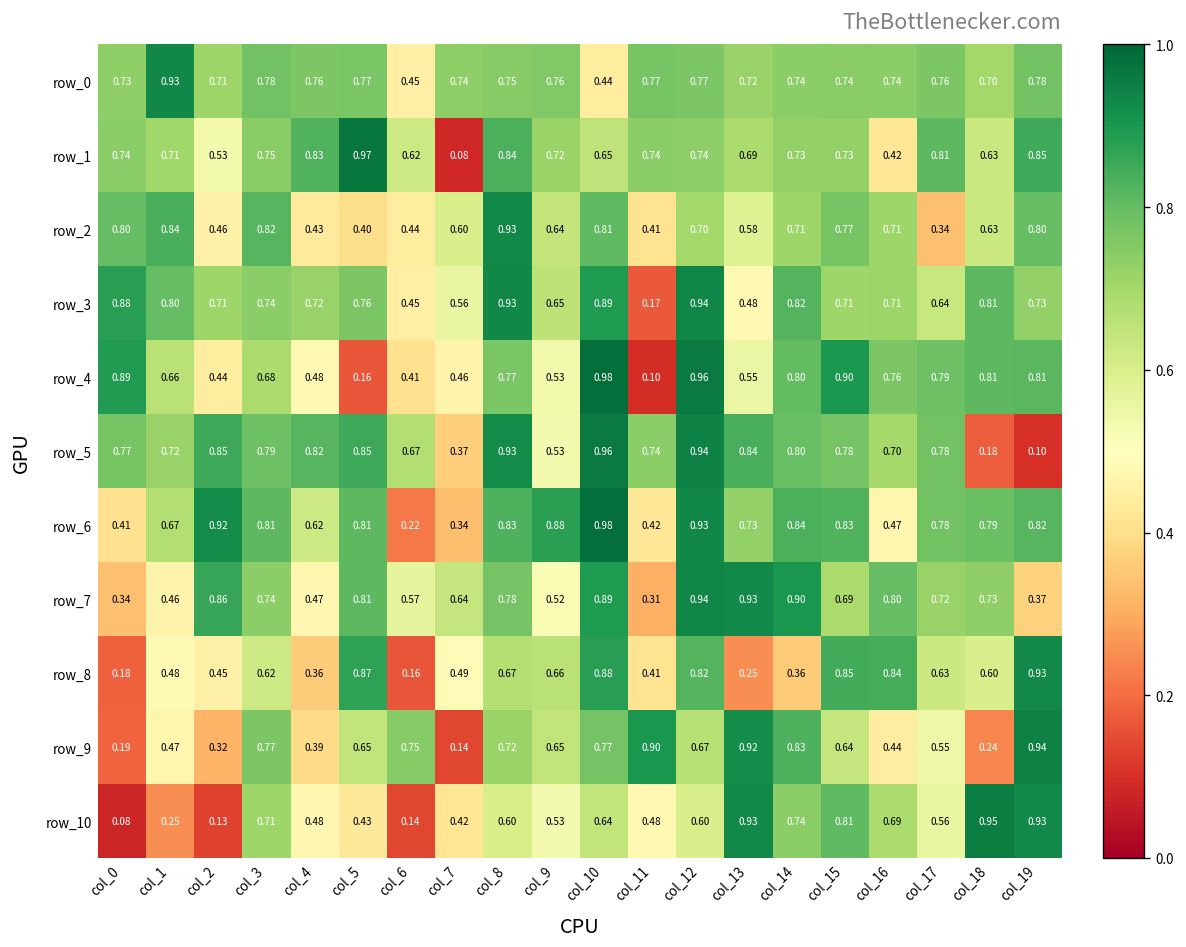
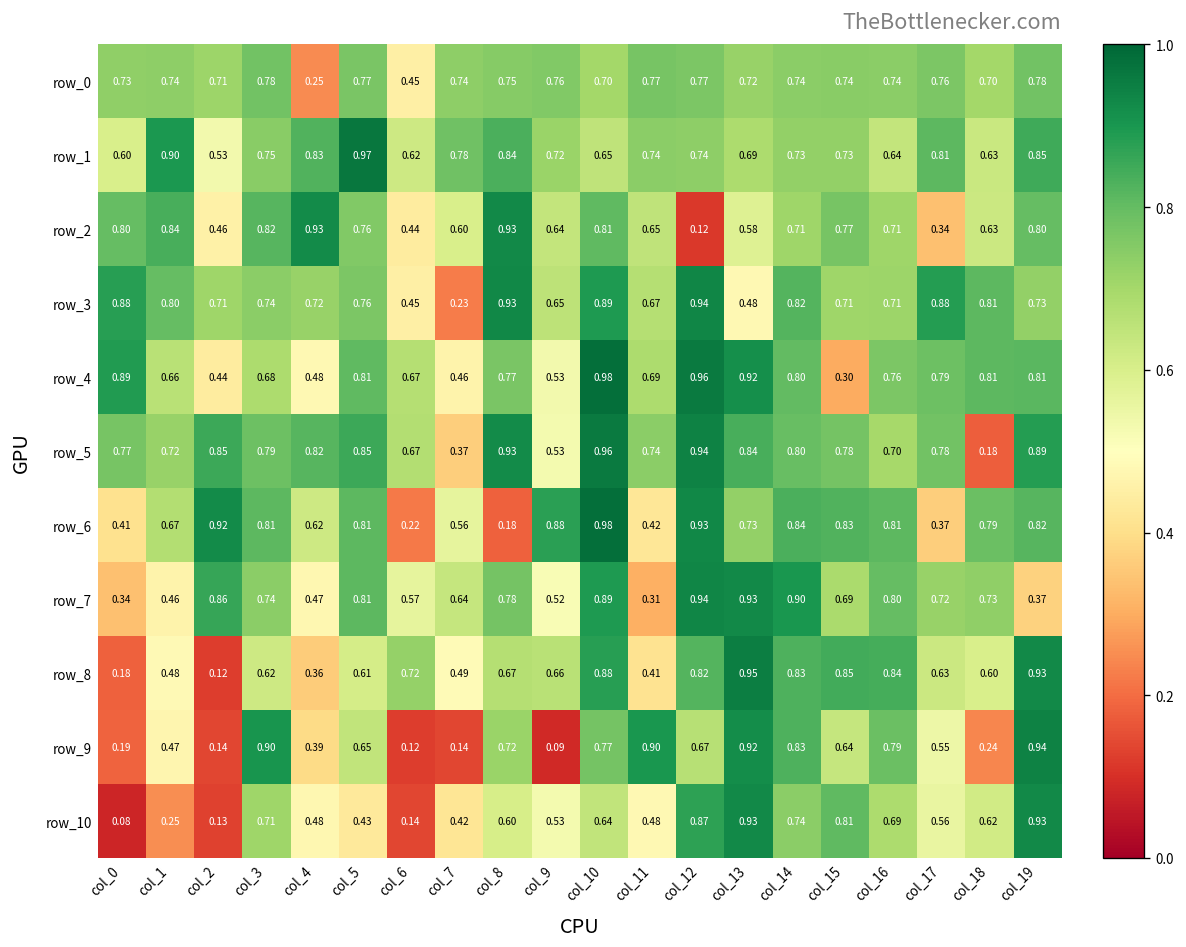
  {
    "row_0": {
      "col_0": 0.73,
-     "col_1": 0.93,
+     "col_1": 0.74,
      "col_2": 0.71,
      "col_3": 0.78,
-     "col_4": 0.76,
+     "col_4": 0.25,
      "col_5": 0.77,
      "col_6": 0.45,
      "col_7": 0.74,
      "col_8": 0.75,
      "col_9": 0.76,
-     "col_10": 0.44,
+     "col_10": 0.70,
      "col_11": 0.77,
      "col_12": 0.77,
      "col_13": 0.72,
      "col_14": 0.74,
      "col_15": 0.74,
      "col_16": 0.74,
      "col_17": 0.76,
      "col_18": 0.70,
      "col_19": 0.78
    },
    "row_1": {
-     "col_0": 0.74,
-     "col_1": 0.71,
+     "col_0": 0.60,
+     "col_1": 0.90,
      "col_2": 0.53,
      "col_3": 0.75,
      "col_4": 0.83,
      "col_5": 0.97,
      "col_6": 0.62,
-     "col_7": 0.08,
+     "col_7": 0.78,
      "col_8": 0.84,
      "col_9": 0.72,
      "col_10": 0.65,
      "col_11": 0.74,
      "col_12": 0.74,
      "col_13": 0.69,
      "col_14": 0.73,
      "col_15": 0.73,
-     "col_16": 0.42,
+     "col_16": 0.64,
      "col_17": 0.81,
      "col_18": 0.63,
      "col_19": 0.85
    },
    "row_2": {
      "col_0": 0.80,
      "col_1": 0.84,
      "col_2": 0.46,
      "col_3": 0.82,
-     "col_4": 0.43,
-     "col_5": 0.40,
+     "col_4": 0.93,
+     "col_5": 0.76,
      "col_6": 0.44,
      "col_7": 0.60,
      "col_8": 0.93,
      "col_9": 0.64,
      "col_10": 0.81,
-     "col_11": 0.41,
-     "col_12": 0.70,
+     "col_11": 0.65,
+     "col_12": 0.12,
      "col_13": 0.58,
      "col_14": 0.71,
      "col_15": 0.77,
      "col_16": 0.71,
      "col_17": 0.34,
      "col_18": 0.63,
      "col_19": 0.80
    },
    "row_3": {
      "col_0": 0.88,
      "col_1": 0.80,
      "col_2": 0.71,
      "col_3": 0.74,
      "col_4": 0.72,
      "col_5": 0.76,
      "col_6": 0.45,
-     "col_7": 0.56,
+     "col_7": 0.23,
      "col_8": 0.93,
      "col_9": 0.65,
      "col_10": 0.89,
-     "col_11": 0.17,
+     "col_11": 0.67,
      "col_12": 0.94,
      "col_13": 0.48,
      "col_14": 0.82,
      "col_15": 0.71,
      "col_16": 0.71,
-     "col_17": 0.64,
+     "col_17": 0.88,
      "col_18": 0.81,
      "col_19": 0.73
    },
    "row_4": {
      "col_0": 0.89,
      "col_1": 0.66,
      "col_2": 0.44,
      "col_3": 0.68,
      "col_4": 0.48,
-     "col_5": 0.16,
-     "col_6": 0.41,
+     "col_5": 0.81,
+     "col_6": 0.67,
      "col_7": 0.46,
      "col_8": 0.77,
      "col_9": 0.53,
      "col_10": 0.98,
-     "col_11": 0.10,
+     "col_11": 0.69,
      "col_12": 0.96,
-     "col_13": 0.55,
+     "col_13": 0.92,
      "col_14": 0.80,
-     "col_15": 0.90,
+     "col_15": 0.30,
      "col_16": 0.76,
      "col_17": 0.79,
      "col_18": 0.81,
      "col_19": 0.81
    },
    "row_5": {
      "col_0": 0.77,
      "col_1": 0.72,
      "col_2": 0.85,
      "col_3": 0.79,
      "col_4": 0.82,
      "col_5": 0.85,
      "col_6": 0.67,
      "col_7": 0.37,
      "col_8": 0.93,
      "col_9": 0.53,
      "col_10": 0.96,
      "col_11": 0.74,
      "col_12": 0.94,
      "col_13": 0.84,
      "col_14": 0.80,
      "col_15": 0.78,
      "col_16": 0.70,
      "col_17": 0.78,
      "col_18": 0.18,
-     "col_19": 0.10
+     "col_19": 0.89
    },
    "row_6": {
      "col_0": 0.41,
      "col_1": 0.67,
      "col_2": 0.92,
      "col_3": 0.81,
      "col_4": 0.62,
      "col_5": 0.81,
      "col_6": 0.22,
-     "col_7": 0.34,
-     "col_8": 0.83,
+     "col_7": 0.56,
+     "col_8": 0.18,
      "col_9": 0.88,
      "col_10": 0.98,
      "col_11": 0.42,
      "col_12": 0.93,
      "col_13": 0.73,
      "col_14": 0.84,
      "col_15": 0.83,
-     "col_16": 0.47,
-     "col_17": 0.78,
+     "col_16": 0.81,
+     "col_17": 0.37,
      "col_18": 0.79,
      "col_19": 0.82
    },
    "row_8": {
      "col_0": 0.18,
      "col_1": 0.48,
-     "col_2": 0.45,
+     "col_2": 0.12,
      "col_3": 0.62,
      "col_4": 0.36,
-     "col_5": 0.87,
-     "col_6": 0.16,
+     "col_5": 0.61,
+     "col_6": 0.72,
      "col_7": 0.49,
      "col_8": 0.67,
      "col_9": 0.66,
      "col_10": 0.88,
      "col_11": 0.41,
      "col_12": 0.82,
-     "col_13": 0.25,
-     "col_14": 0.36,
+     "col_13": 0.95,
+     "col_14": 0.83,
      "col_15": 0.85,
      "col_16": 0.84,
      "col_17": 0.63,
      "col_18": 0.60,
      "col_19": 0.93
    },
    "row_9": {
      "col_0": 0.19,
      "col_1": 0.47,
-     "col_2": 0.32,
-     "col_3": 0.77,
+     "col_2": 0.14,
+     "col_3": 0.90,
      "col_4": 0.39,
      "col_5": 0.65,
-     "col_6": 0.75,
+     "col_6": 0.12,
      "col_7": 0.14,
      "col_8": 0.72,
-     "col_9": 0.65,
+     "col_9": 0.09,
      "col_10": 0.77,
      "col_11": 0.90,
      "col_12": 0.67,
      "col_13": 0.92,
      "col_14": 0.83,
      "col_15": 0.64,
-     "col_16": 0.44,
+     "col_16": 0.79,
      "col_17": 0.55,
      "col_18": 0.24,
      "col_19": 0.94
    },
    "row_10": {
      "col_0": 0.08,
      "col_1": 0.25,
      "col_2": 0.13,
      "col_3": 0.71,
      "col_4": 0.48,
      "col_5": 0.43,
      "col_6": 0.14,
      "col_7": 0.42,
      "col_8": 0.60,
      "col_9": 0.53,
      "col_10": 0.64,
      "col_11": 0.48,
-     "col_12": 0.60,
+     "col_12": 0.87,
      "col_13": 0.93,
      "col_14": 0.74,
      "col_15": 0.81,
      "col_16": 0.69,
      "col_17": 0.56,
-     "col_18": 0.95,
+     "col_18": 0.62,
      "col_19": 0.93
    }
  }
